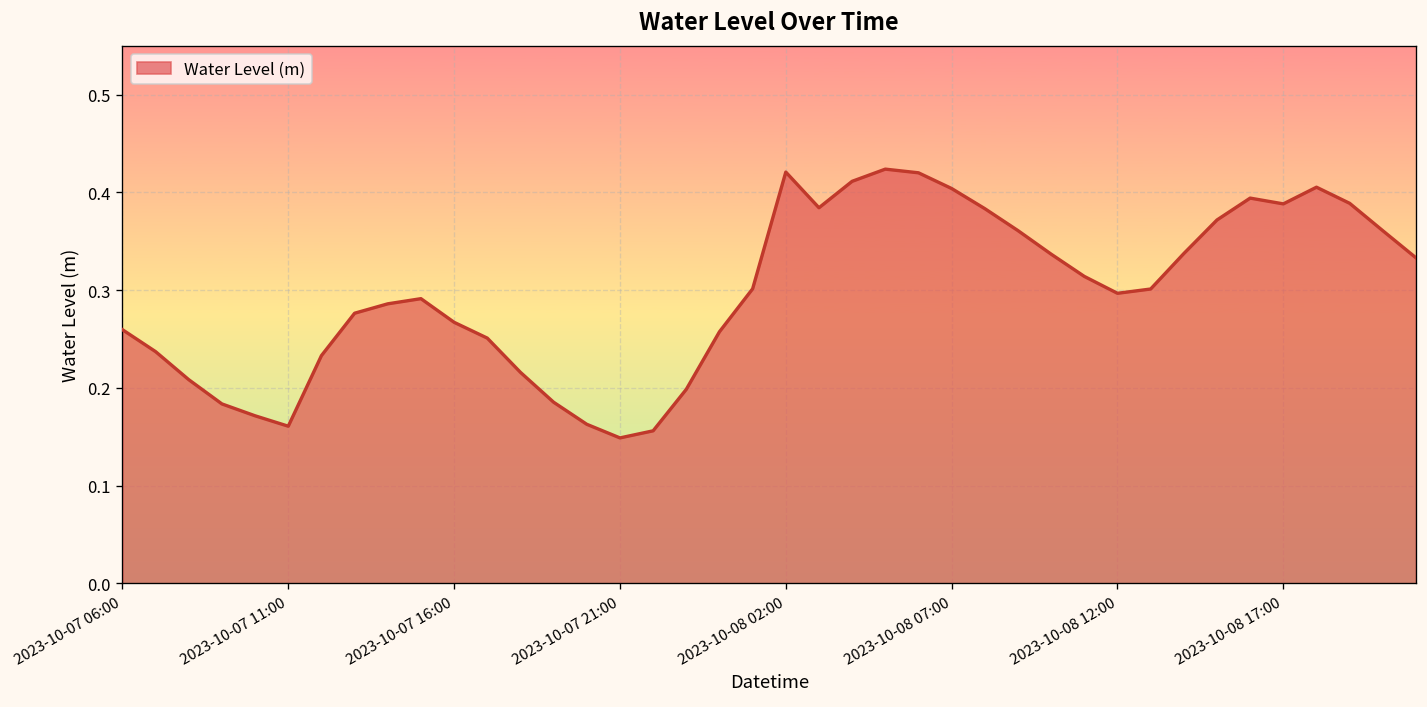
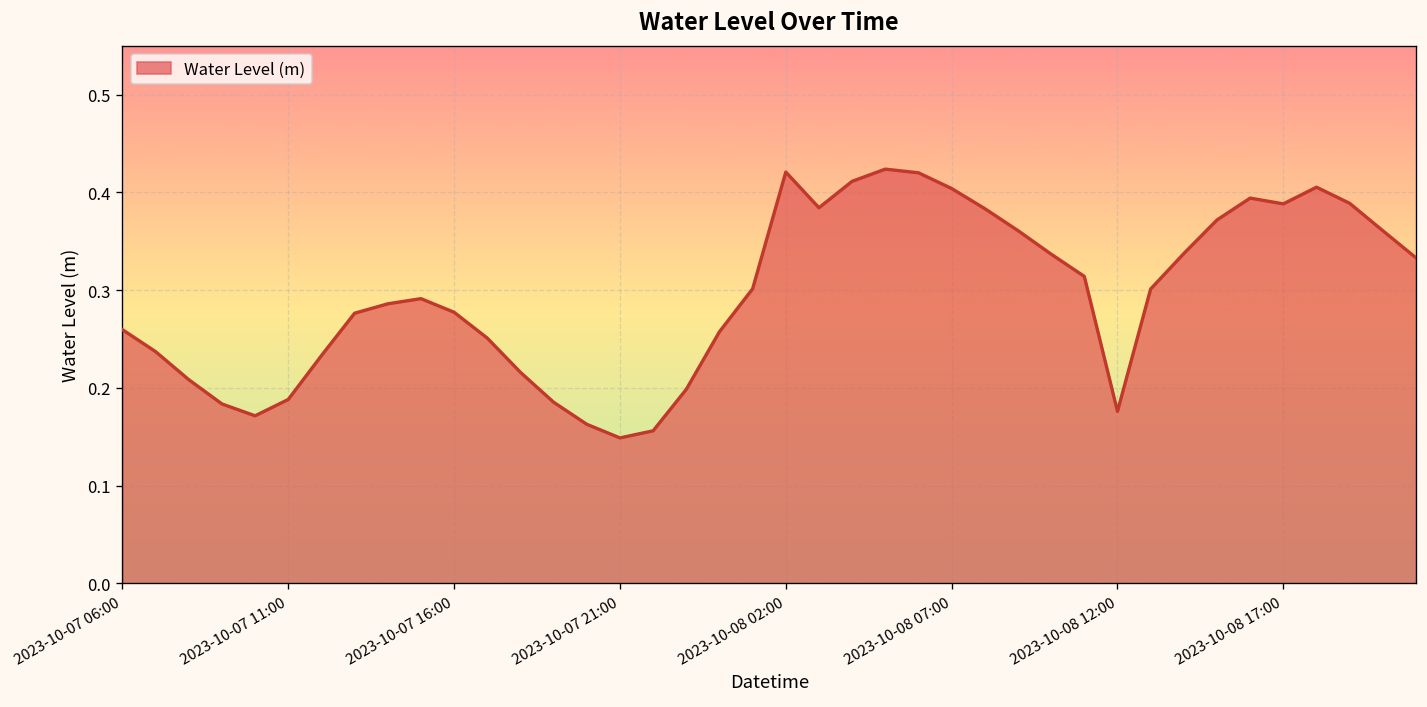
  {
    "2023-10-07 06:00": 0.26,
-   "2023-10-07 11:00": 0.16,
-   "2023-10-07 16:00": 0.27,
+   "2023-10-07 11:00": 0.19,
+   "2023-10-07 16:00": 0.28,
    "2023-10-07 21:00": 0.15,
    "2023-10-08 02:00": 0.42,
    "2023-10-08 07:00": 0.40,
-   "2023-10-08 12:00": 0.30,
+   "2023-10-08 12:00": 0.18,
    "2023-10-08 17:00": 0.39
  }
